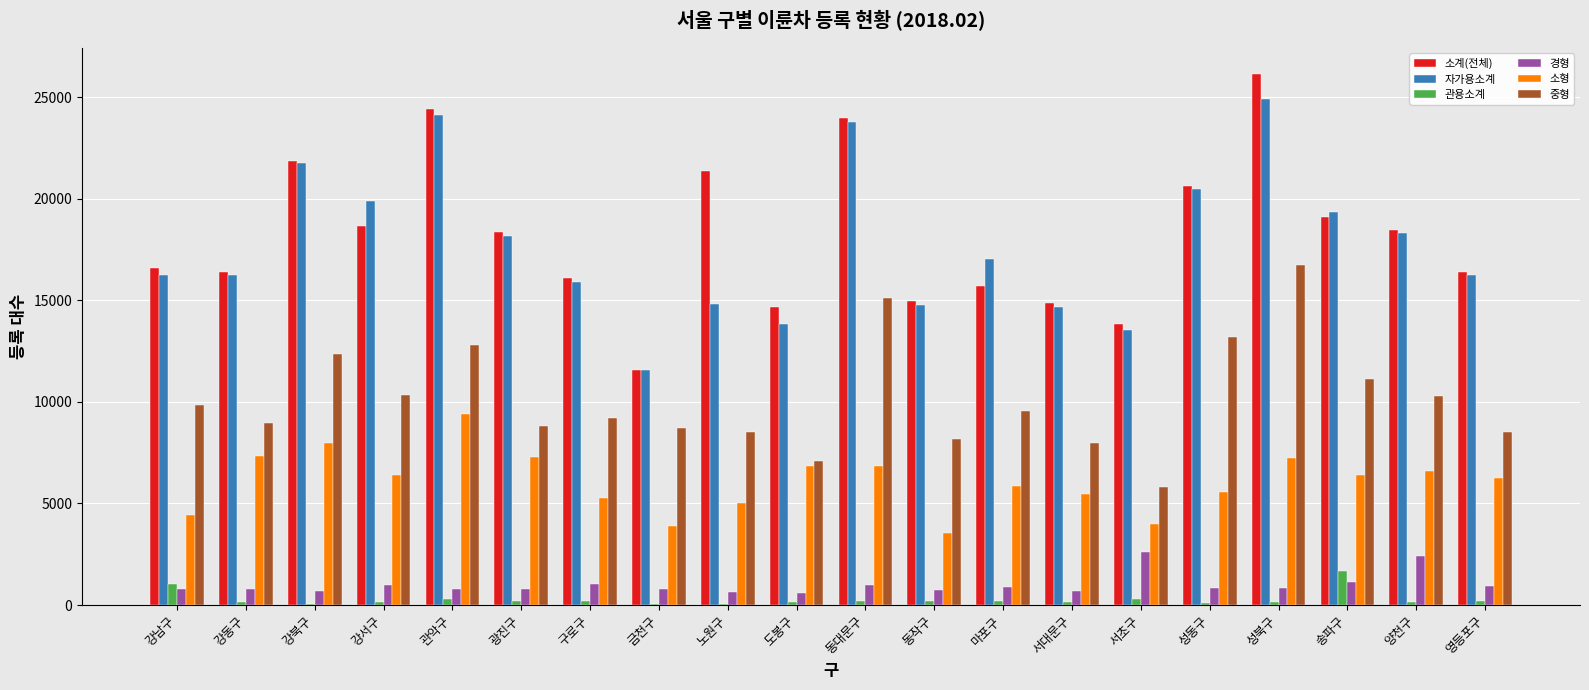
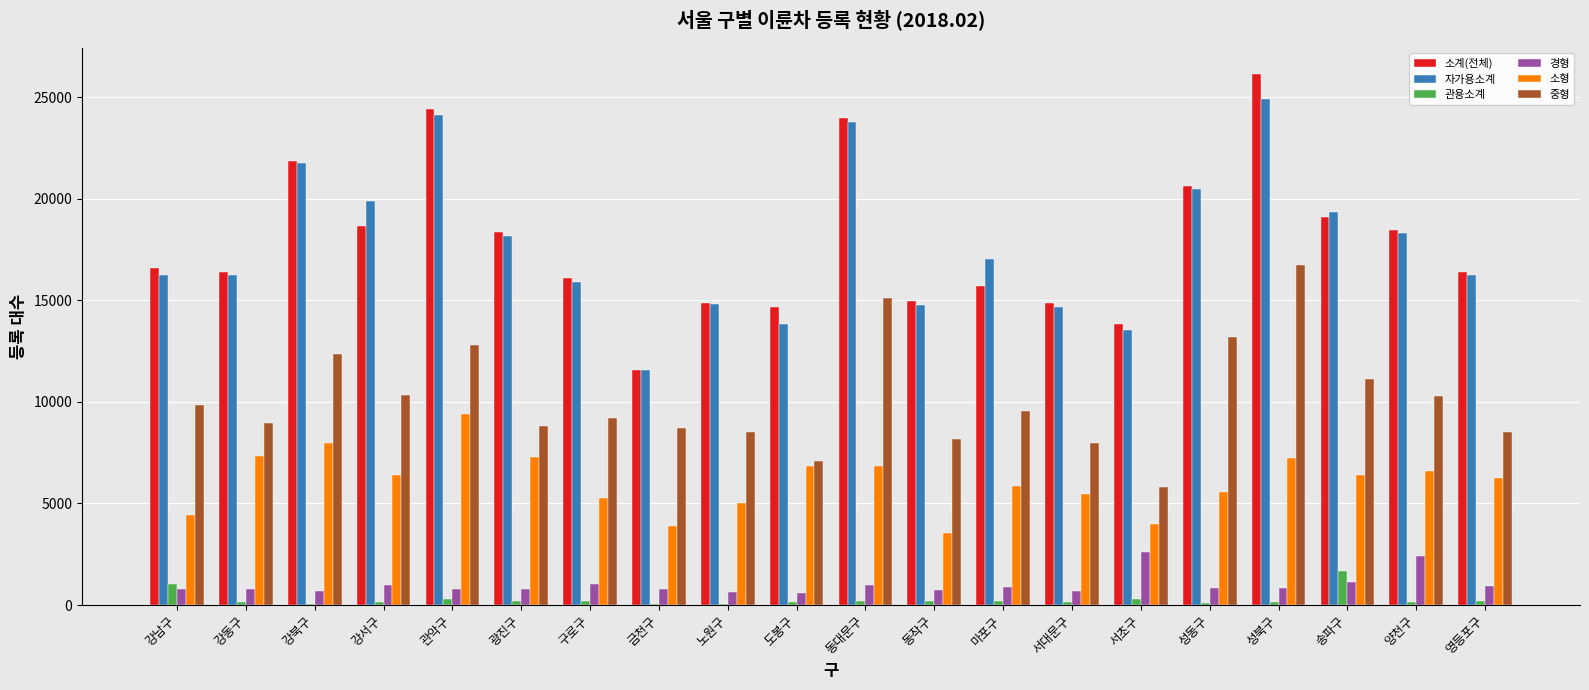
  {
    "소계(전체)": {
      "강남구": 16600,
      "강동구": 16400,
      "강북구": 21900,
      "강서구": 18700,
      "관악구": 24400,
      "광진구": 18400,
      "구로구": 16100,
      "금천구": 11600,
-     "노원구": 21400,
+     "노원구": 14900,
      "도봉구": 14700,
      "동대문구": 24000,
      "동작구": 15000,
      "마포구": 15700,
      "서대문구": 14900,
      "서초구": 13800,
      "성동구": 20600,
      "성북구": 26100,
      "송파구": 19100,
      "양천구": 18500,
      "영등포구": 16400
    },
    "자가용소계": {
      "강남구": 16200,
      "강동구": 16200,
      "강북구": 21800,
      "강서구": 19900,
      "관악구": 24100,
      "광진구": 18200,
      "구로구": 15900,
      "금천구": 11600,
      "노원구": 14800,
      "도봉구": 13900,
      "동대문구": 23800,
      "동작구": 14800,
      "마포구": 17000,
      "서대문구": 14700,
      "서초구": 13600,
      "성동구": 20500,
      "성북구": 24900,
      "송파구": 19400,
      "양천구": 18300,
      "영등포구": 16200
    },
    "관용소계": {
      "강남구": 1000,
      "강동구": 200,
      "강서구": 200,
      "관악구": 300,
      "광진구": 200,
      "구로구": 200,
      "도봉구": 200,
      "동대문구": 200,
      "동작구": 200,
      "마포구": 200,
      "서대문구": 200,
      "서초구": 300,
      "성북구": 200,
      "송파구": 1700,
      "양천구": 200,
      "영등포구": 200
    },
    "경형": {
      "강남구": 800,
      "강동구": 800,
      "강북구": 700,
      "강서구": 1000,
      "관악구": 800,
      "광진구": 800,
      "구로구": 1000,
      "금천구": 800,
      "노원구": 600,
      "도봉구": 600,
      "동대문구": 1000,
      "동작구": 800,
      "마포구": 900,
      "서대문구": 700,
      "서초구": 2600,
      "성동구": 800,
      "성북구": 900,
      "송파구": 1100,
      "양천구": 2400,
      "영등포구": 900
    },
    "소형": {
      "강남구": 4500,
      "강동구": 7400,
      "강북구": 8000,
      "강서구": 6400,
      "관악구": 9400,
      "광진구": 7300,
      "구로구": 5300,
      "금천구": 3900,
      "노원구": 5000,
      "도봉구": 6800,
      "동대문구": 6900,
      "동작구": 3500,
      "마포구": 5800,
      "서대문구": 5500,
      "서초구": 4000,
      "성동구": 5500,
      "성북구": 7200,
      "송파구": 6400,
      "양천구": 6600,
      "영등포구": 6200
    },
    "중형": {
      "강남구": 9900,
      "강동구": 9000,
      "강북구": 12400,
      "강서구": 10300,
      "관악구": 12800,
      "광진구": 8800,
      "구로구": 9200,
      "금천구": 8700,
      "노원구": 8500,
      "도봉구": 7100,
      "동대문구": 15100,
      "동작구": 8200,
      "마포구": 9600,
      "서대문구": 8000,
      "서초구": 5800,
      "성동구": 13200,
      "성북구": 16800,
      "송파구": 11100,
      "양천구": 10300,
      "영등포구": 8500
    }
  }
